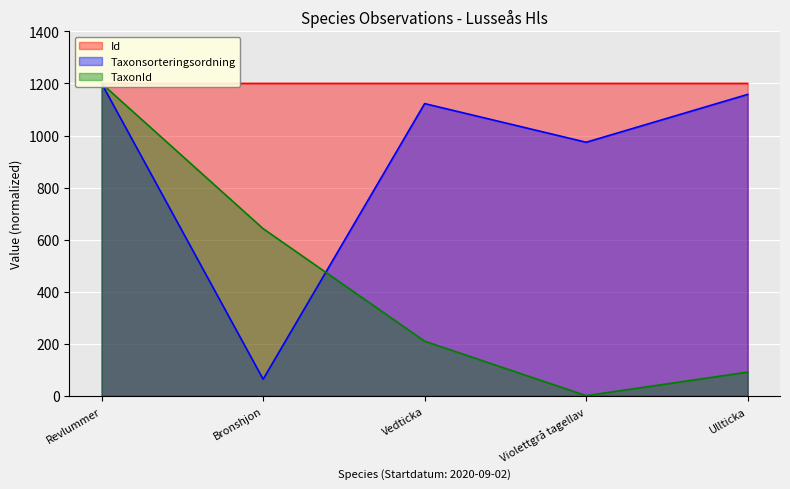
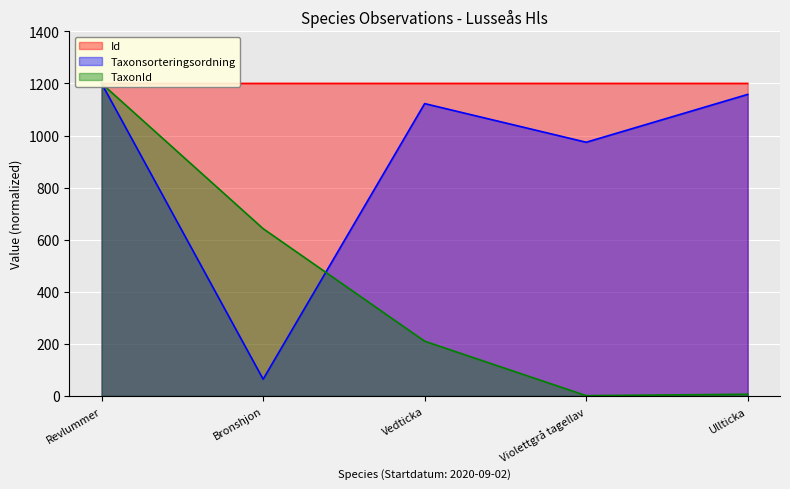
  {
    "Id": {
      "Bronshjon": 1200,
      "Vedticka": 1200,
      "Violettgrå tagellav": 1200,
      "Ullticka": 1200
    },
    "Taxonsorteringsordning": {
      "Bronshjon": 60,
      "Vedticka": 1120,
      "Violettgrå tagellav": 970,
      "Ullticka": 1160
    },
    "TaxonId": {
      "Bronshjon": 640,
      "Vedticka": 210,
      "Violettgrå tagellav": 0,
-     "Ullticka": 90
+     "Ullticka": 10
    }
  }
